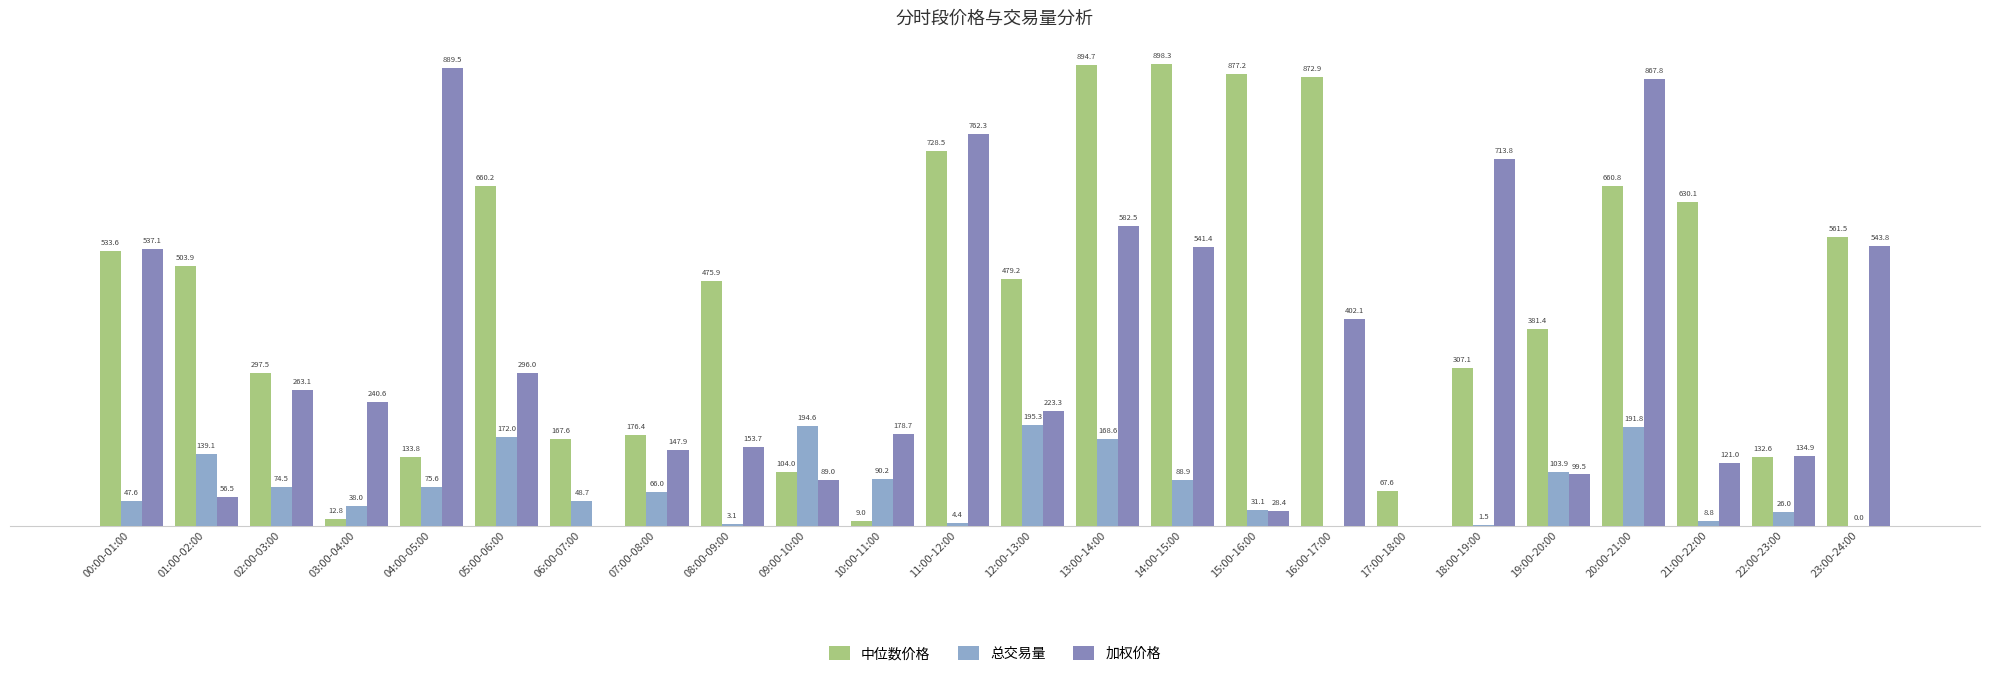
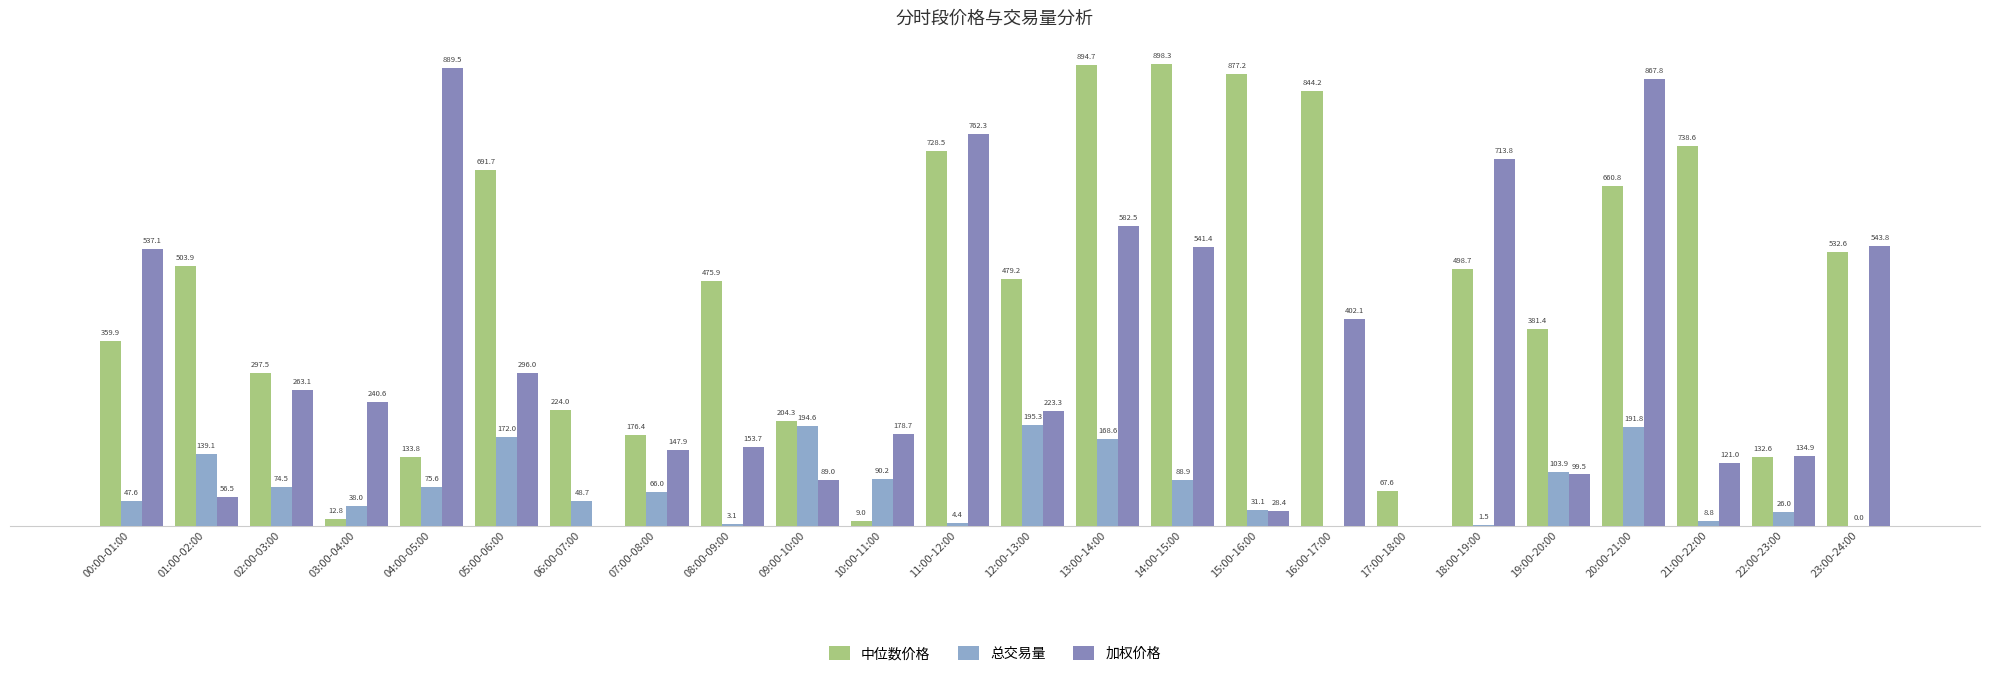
  {
    "中位数价格": {
-     "00:00-01:00": 533.6,
+     "00:00-01:00": 359.9,
      "01:00-02:00": 503.9,
      "02:00-03:00": 297.5,
      "03:00-04:00": 12.8,
      "04:00-05:00": 133.8,
-     "05:00-06:00": 660.2,
-     "06:00-07:00": 167.6,
+     "05:00-06:00": 691.7,
+     "06:00-07:00": 224.0,
      "07:00-08:00": 176.4,
      "08:00-09:00": 475.9,
-     "09:00-10:00": 104.0,
+     "09:00-10:00": 204.3,
      "10:00-11:00": 9.0,
      "11:00-12:00": 728.5,
      "12:00-13:00": 479.2,
      "13:00-14:00": 894.7,
      "14:00-15:00": 898.3,
      "15:00-16:00": 877.2,
-     "16:00-17:00": 872.9,
+     "16:00-17:00": 844.2,
      "17:00-18:00": 67.6,
-     "18:00-19:00": 307.1,
+     "18:00-19:00": 498.7,
      "19:00-20:00": 381.4,
      "20:00-21:00": 660.8,
-     "21:00-22:00": 630.1,
+     "21:00-22:00": 738.6,
      "22:00-23:00": 132.6,
-     "23:00-24:00": 561.5
+     "23:00-24:00": 532.6
    }
  }
